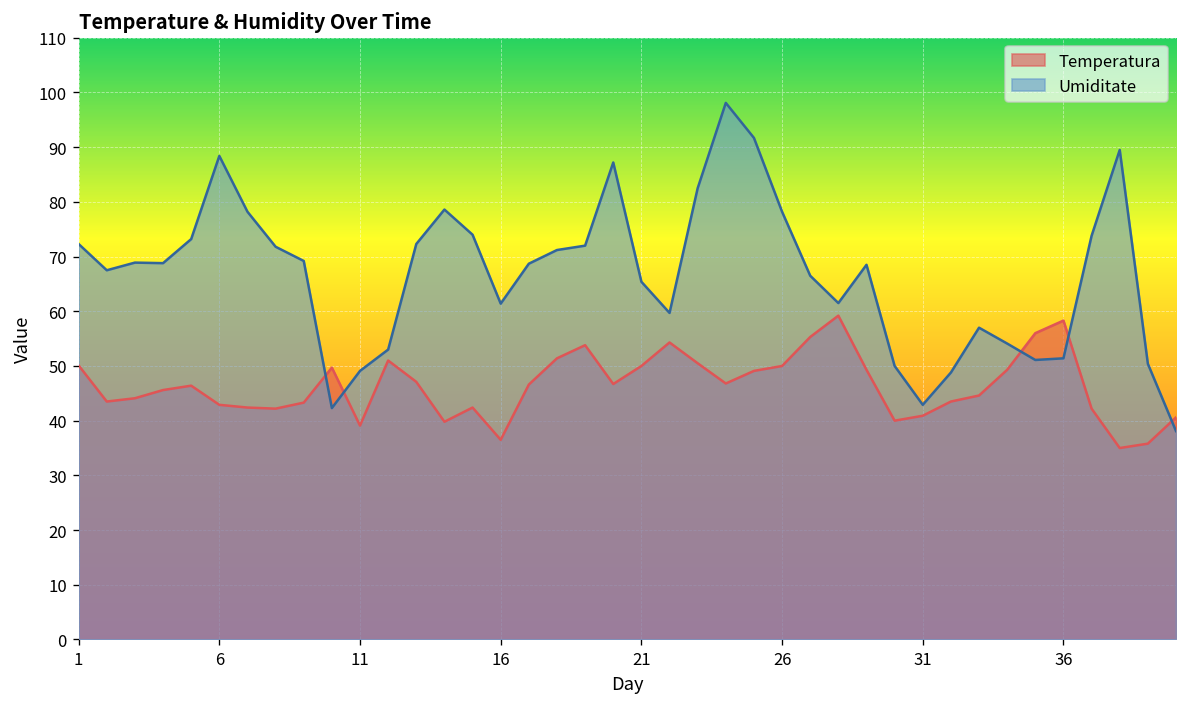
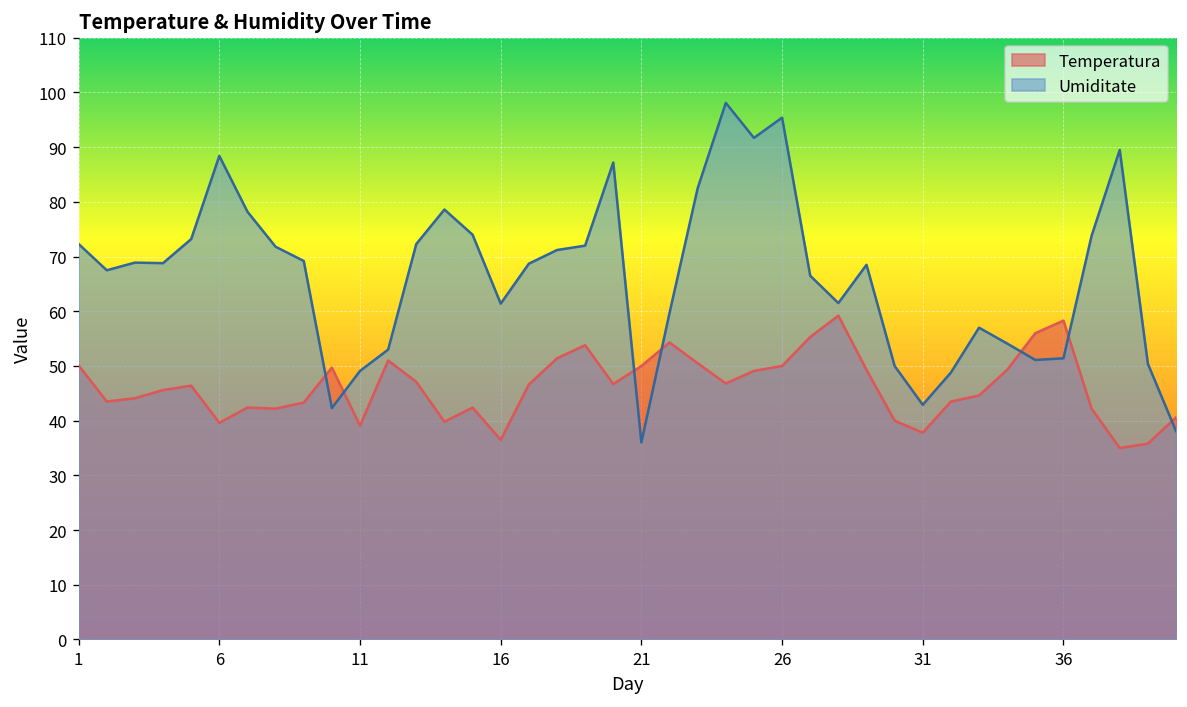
  {
    "Temperatura": {
      "1": 50,
-     "6": 43,
+     "6": 40,
      "11": 39,
      "16": 37,
      "21": 50,
      "26": 50,
-     "31": 41,
+     "31": 38,
      "36": 58
    },
    "Umiditate": {
      "1": 72,
      "6": 88,
      "11": 49,
      "16": 61,
-     "21": 65,
-     "26": 78,
+     "21": 36,
+     "26": 95,
      "31": 43,
      "36": 51
    }
  }
